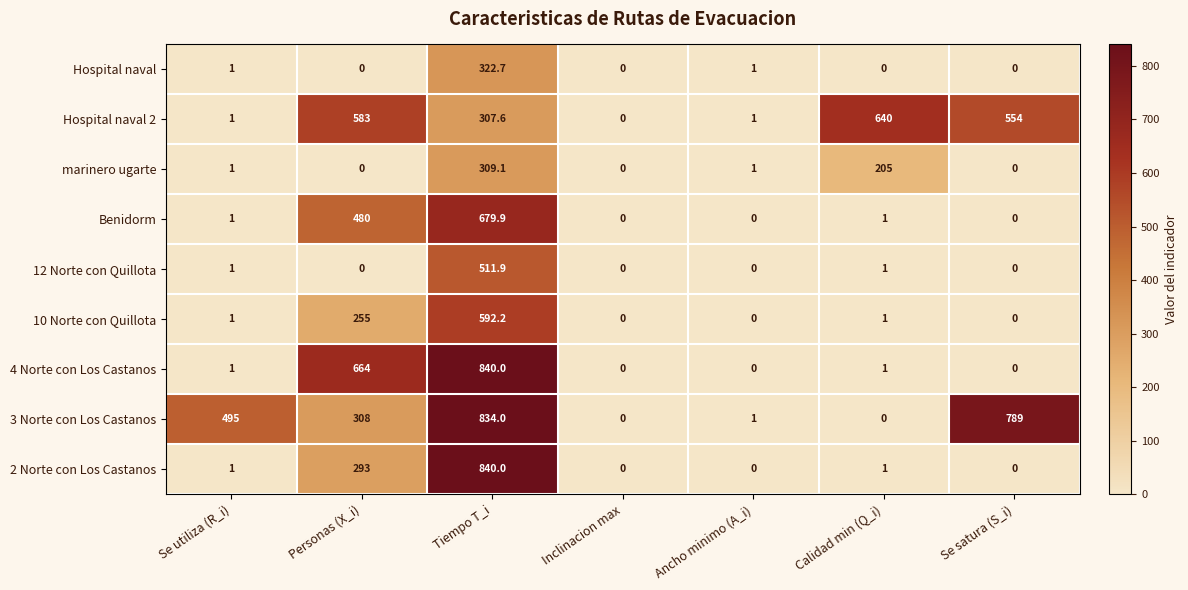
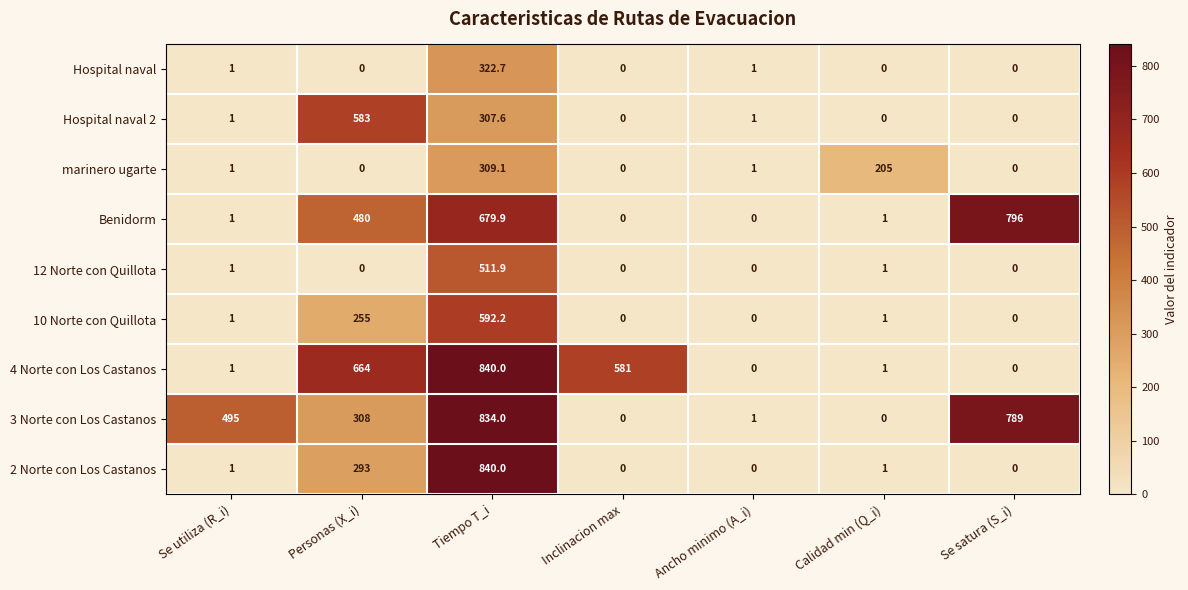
  {
    "Hospital naval": {
      "Se utiliza (R_i)": 1,
      "Personas (X_i)": 0,
      "Tiempo T_i": 322.7,
      "Inclinacion max": 0,
      "Ancho minimo (A_i)": 1,
      "Calidad min (Q_i)": 0,
      "Se satura (S_i)": 0
    },
    "Hospital naval 2": {
      "Se utiliza (R_i)": 1,
      "Personas (X_i)": 583,
      "Tiempo T_i": 307.6,
      "Inclinacion max": 0,
      "Ancho minimo (A_i)": 1,
-     "Calidad min (Q_i)": 640,
-     "Se satura (S_i)": 554
+     "Calidad min (Q_i)": 0,
+     "Se satura (S_i)": 0
    },
    "marinero ugarte": {
      "Se utiliza (R_i)": 1,
      "Personas (X_i)": 0,
      "Tiempo T_i": 309.1,
      "Inclinacion max": 0,
      "Ancho minimo (A_i)": 1,
      "Calidad min (Q_i)": 205,
      "Se satura (S_i)": 0
    },
    "Benidorm": {
      "Se utiliza (R_i)": 1,
      "Personas (X_i)": 480,
      "Tiempo T_i": 679.9,
      "Inclinacion max": 0,
      "Ancho minimo (A_i)": 0,
      "Calidad min (Q_i)": 1,
-     "Se satura (S_i)": 0
+     "Se satura (S_i)": 796
    },
    "12 Norte con Quillota": {
      "Se utiliza (R_i)": 1,
      "Personas (X_i)": 0,
      "Tiempo T_i": 511.9,
      "Inclinacion max": 0,
      "Ancho minimo (A_i)": 0,
      "Calidad min (Q_i)": 1,
      "Se satura (S_i)": 0
    },
    "10 Norte con Quillota": {
      "Se utiliza (R_i)": 1,
      "Personas (X_i)": 255,
      "Tiempo T_i": 592.2,
      "Inclinacion max": 0,
      "Ancho minimo (A_i)": 0,
      "Calidad min (Q_i)": 1,
      "Se satura (S_i)": 0
    },
    "4 Norte con Los Castanos": {
      "Se utiliza (R_i)": 1,
      "Personas (X_i)": 664,
      "Tiempo T_i": 840.0,
-     "Inclinacion max": 0,
+     "Inclinacion max": 581,
      "Ancho minimo (A_i)": 0,
      "Calidad min (Q_i)": 1,
      "Se satura (S_i)": 0
    },
    "3 Norte con Los Castanos": {
      "Se utiliza (R_i)": 495,
      "Personas (X_i)": 308,
      "Tiempo T_i": 834.0,
      "Inclinacion max": 0,
      "Ancho minimo (A_i)": 1,
      "Calidad min (Q_i)": 0,
      "Se satura (S_i)": 789
    },
    "2 Norte con Los Castanos": {
      "Se utiliza (R_i)": 1,
      "Personas (X_i)": 293,
      "Tiempo T_i": 840.0,
      "Inclinacion max": 0,
      "Ancho minimo (A_i)": 0,
      "Calidad min (Q_i)": 1,
      "Se satura (S_i)": 0
    }
  }
